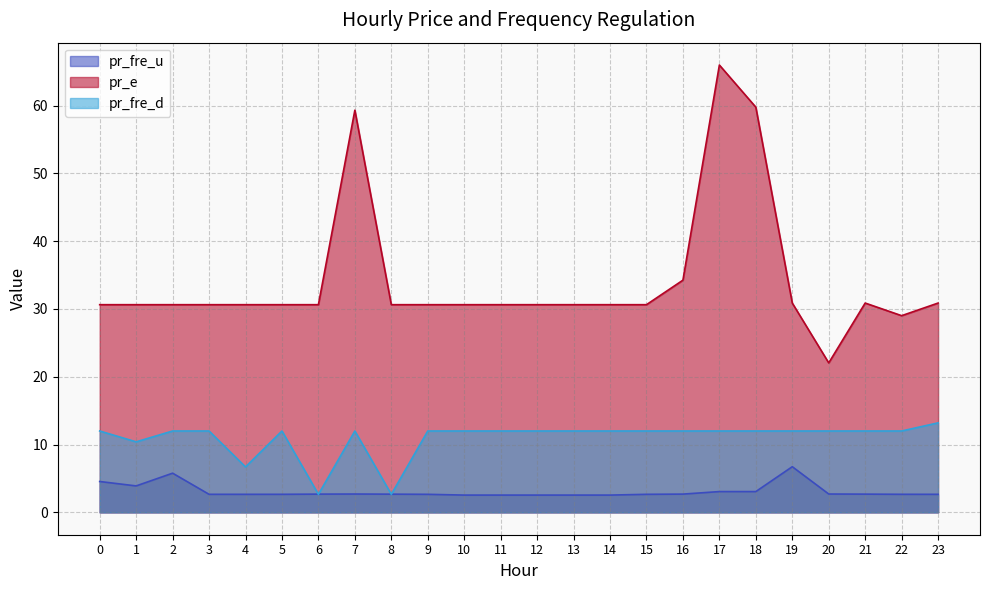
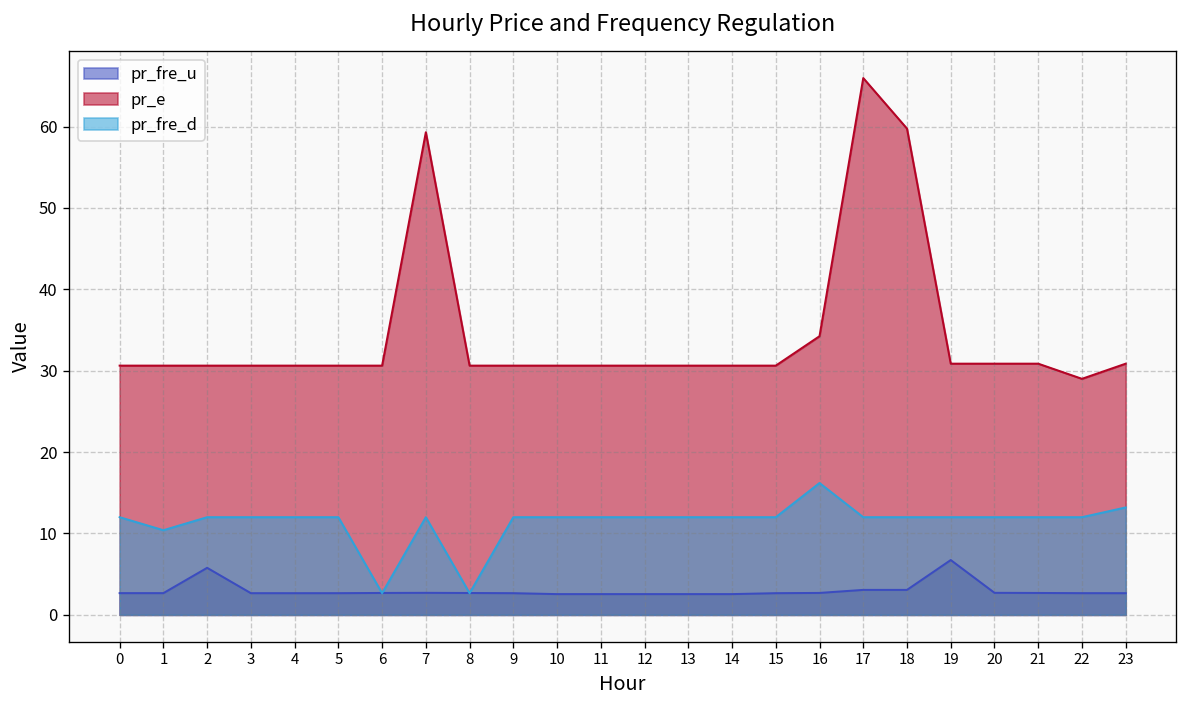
  {
    "pr_fre_u": {
-     "0": 5,
-     "1": 4,
+     "0": 3,
+     "1": 3,
      "2": 6,
      "3": 3,
      "4": 3,
      "5": 3,
      "7": 3,
      "9": 3,
      "10": 3,
      "11": 3,
      "12": 3,
      "13": 3,
      "14": 3,
      "15": 3,
      "16": 3,
      "17": 3,
      "18": 3,
      "19": 7,
      "20": 3,
      "21": 3,
      "22": 3,
      "23": 3
    },
    "pr_e": {
      "0": 31,
      "1": 31,
      "2": 31,
      "3": 31,
      "4": 31,
      "5": 31,
      "6": 31,
      "7": 59,
      "8": 31,
      "9": 31,
      "10": 31,
      "11": 31,
      "12": 31,
      "13": 31,
      "14": 31,
      "15": 31,
      "16": 34,
      "17": 66,
      "18": 60,
      "19": 31,
-     "20": 22,
+     "20": 31,
      "21": 31,
      "22": 29,
      "23": 31
    },
    "pr_fre_d": {
      "0": 12,
      "1": 10,
      "2": 12,
      "3": 12,
-     "4": 7,
+     "4": 12,
      "5": 12,
      "7": 12,
      "9": 12,
      "10": 12,
      "11": 12,
      "12": 12,
      "13": 12,
      "14": 12,
      "15": 12,
-     "16": 12,
+     "16": 16,
      "17": 12,
      "18": 12,
      "19": 12,
      "20": 12,
      "21": 12,
      "22": 12,
      "23": 13
    }
  }
